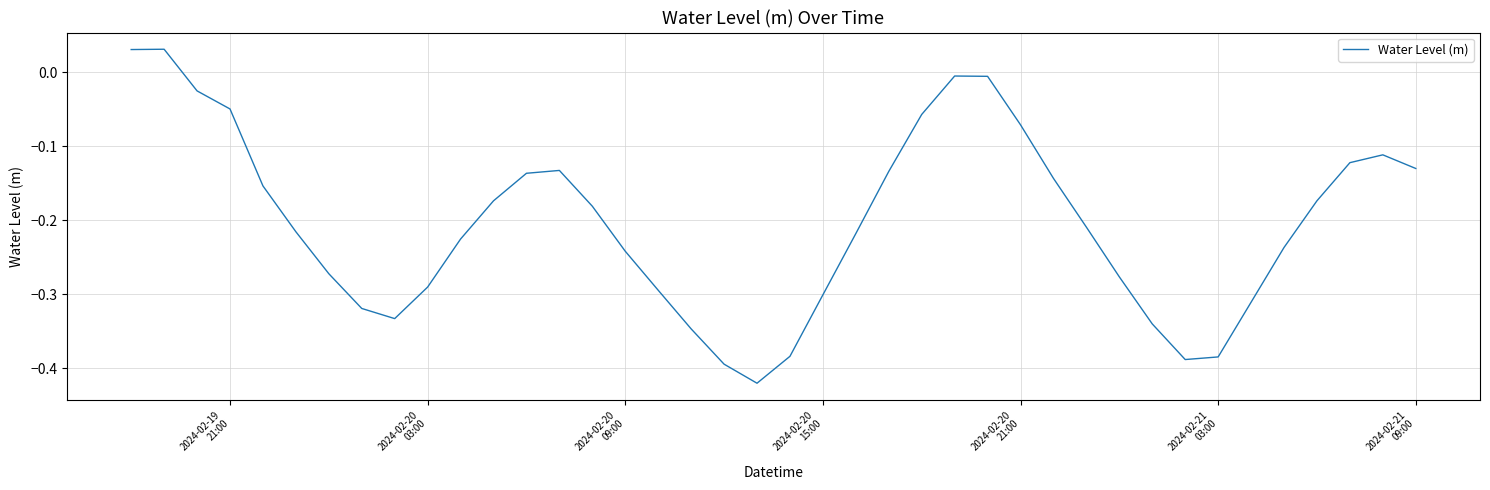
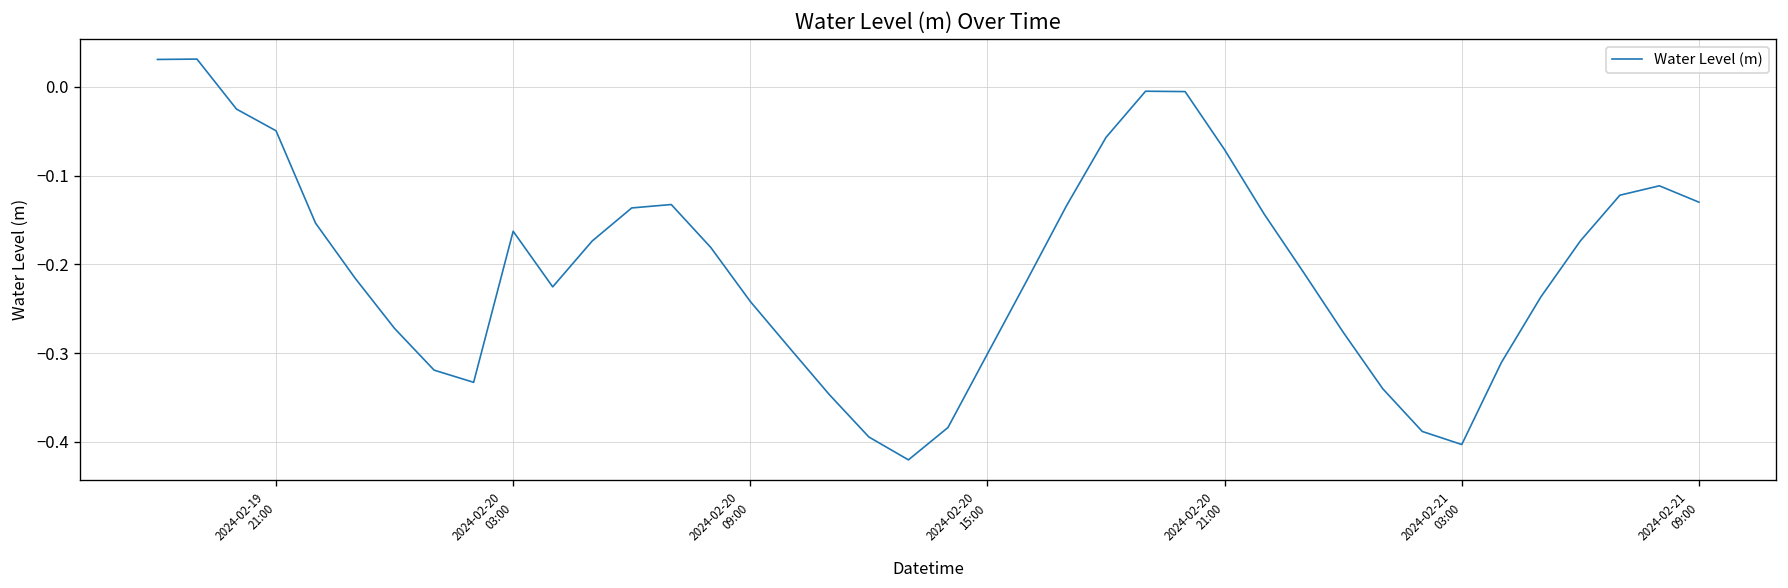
  {
    "2024-02-19 21:00": -0.05,
-   "2024-02-20 03:00": -0.29,
+   "2024-02-20 03:00": -0.16,
    "2024-02-20 09:00": -0.24,
    "2024-02-20 15:00": -0.30,
    "2024-02-20 21:00": -0.07,
-   "2024-02-21 03:00": -0.38,
+   "2024-02-21 03:00": -0.40,
    "2024-02-21 09:00": -0.13
  }
